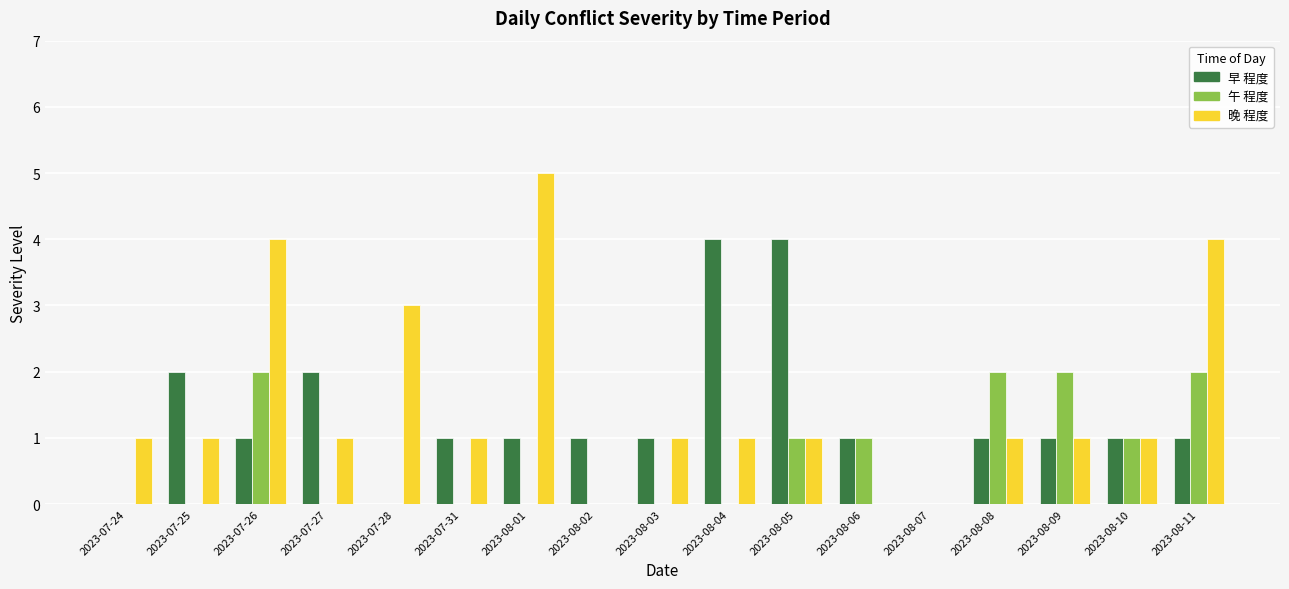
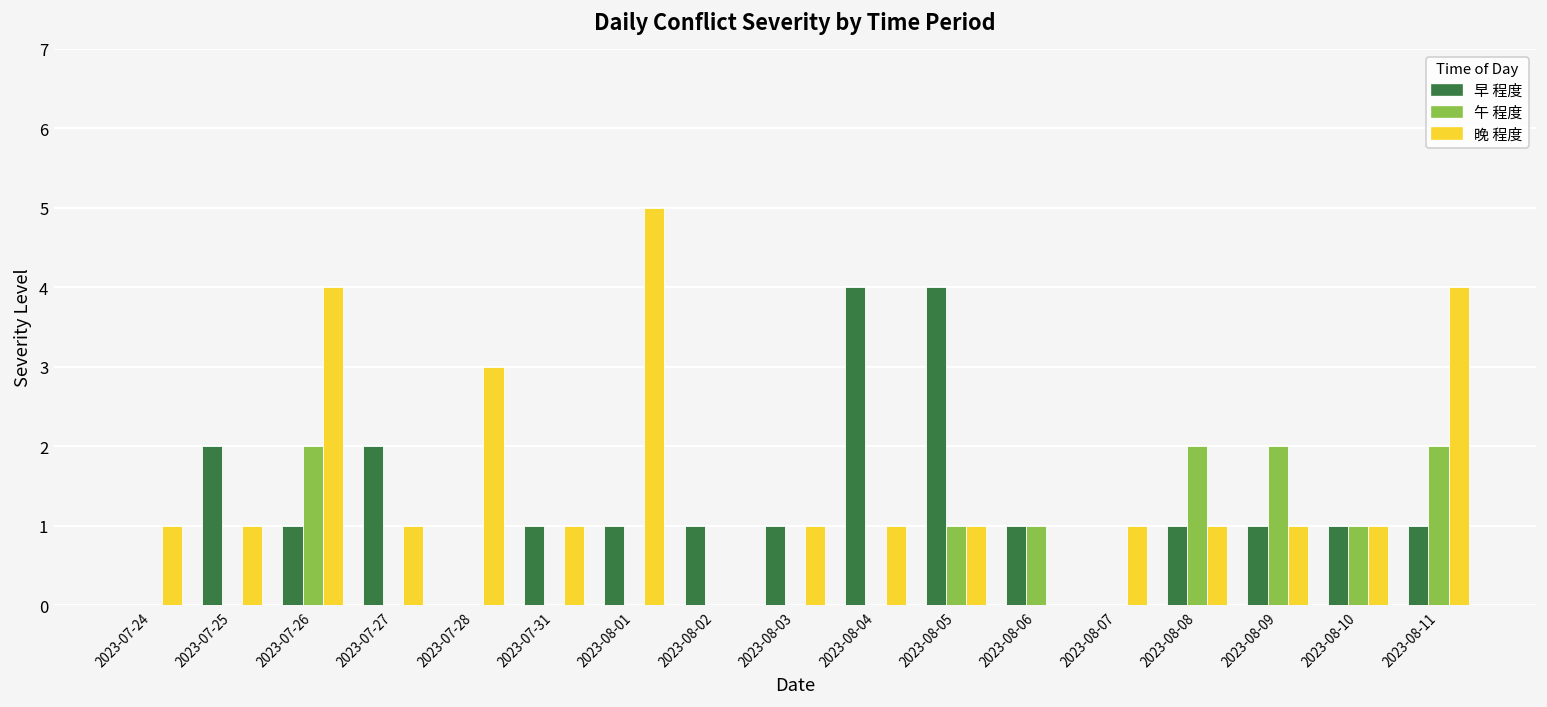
  {
    "早 程度": {
      "2023-07-24": 0,
      "2023-07-25": 2,
      "2023-07-26": 1,
      "2023-07-27": 2,
      "2023-07-28": 0,
      "2023-07-31": 1,
      "2023-08-01": 1,
      "2023-08-02": 1,
      "2023-08-03": 1,
      "2023-08-04": 4,
      "2023-08-05": 4,
      "2023-08-06": 1,
      "2023-08-07": 0,
      "2023-08-08": 1,
      "2023-08-09": 1,
      "2023-08-10": 1,
      "2023-08-11": 1
    },
    "午 程度": {
      "2023-07-24": 0,
      "2023-07-25": 0,
      "2023-07-26": 2,
      "2023-07-27": 0,
      "2023-07-28": 0,
      "2023-07-31": 0,
      "2023-08-01": 0,
      "2023-08-02": 0,
      "2023-08-03": 0,
      "2023-08-04": 0,
      "2023-08-05": 1,
      "2023-08-06": 1,
      "2023-08-07": 0,
      "2023-08-08": 2,
      "2023-08-09": 2,
      "2023-08-10": 1,
      "2023-08-11": 2
    },
    "晚 程度": {
      "2023-07-24": 1,
      "2023-07-25": 1,
      "2023-07-26": 4,
      "2023-07-27": 1,
      "2023-07-28": 3,
      "2023-07-31": 1,
      "2023-08-01": 5,
      "2023-08-02": 0,
      "2023-08-03": 1,
      "2023-08-04": 1,
      "2023-08-05": 1,
      "2023-08-06": 0,
-     "2023-08-07": 0,
+     "2023-08-07": 1,
      "2023-08-08": 1,
      "2023-08-09": 1,
      "2023-08-10": 1,
      "2023-08-11": 4
    }
  }
